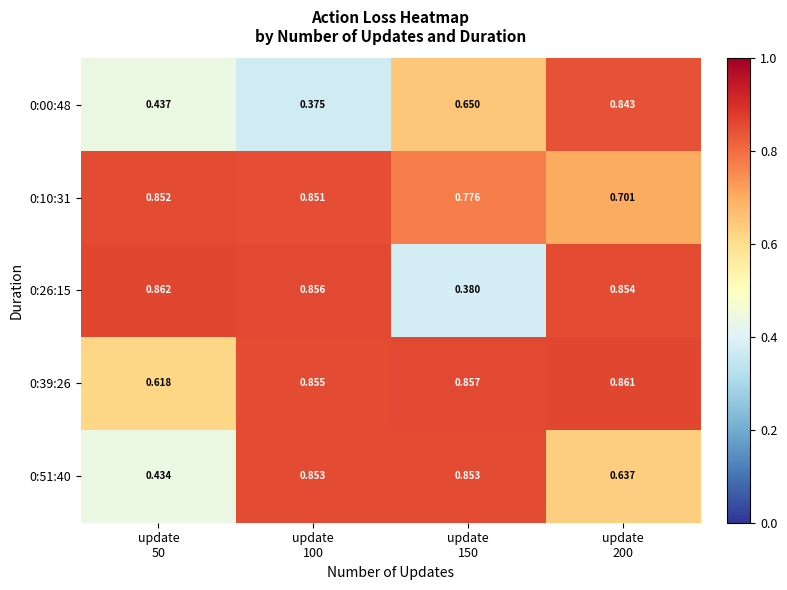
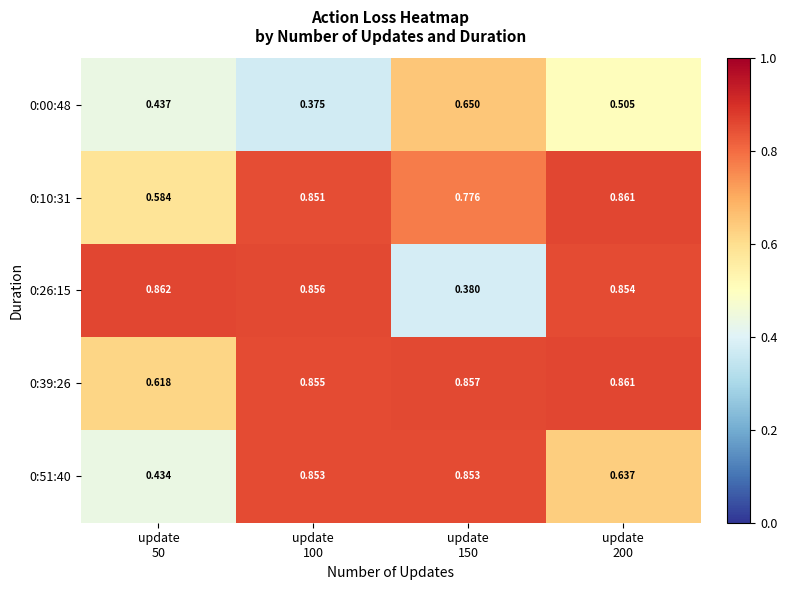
  {
    "0:00:48": {
      "update 50": 0.437,
      "update 100": 0.375,
      "update 150": 0.650,
-     "update 200": 0.843
+     "update 200": 0.505
    },
    "0:10:31": {
-     "update 50": 0.852,
+     "update 50": 0.584,
      "update 100": 0.851,
      "update 150": 0.776,
-     "update 200": 0.701
+     "update 200": 0.861
    },
    "0:26:15": {
      "update 50": 0.862,
      "update 100": 0.856,
      "update 150": 0.380,
      "update 200": 0.854
    },
    "0:39:26": {
      "update 50": 0.618,
      "update 100": 0.855,
      "update 150": 0.857,
      "update 200": 0.861
    },
    "0:51:40": {
      "update 50": 0.434,
      "update 100": 0.853,
      "update 150": 0.853,
      "update 200": 0.637
    }
  }
